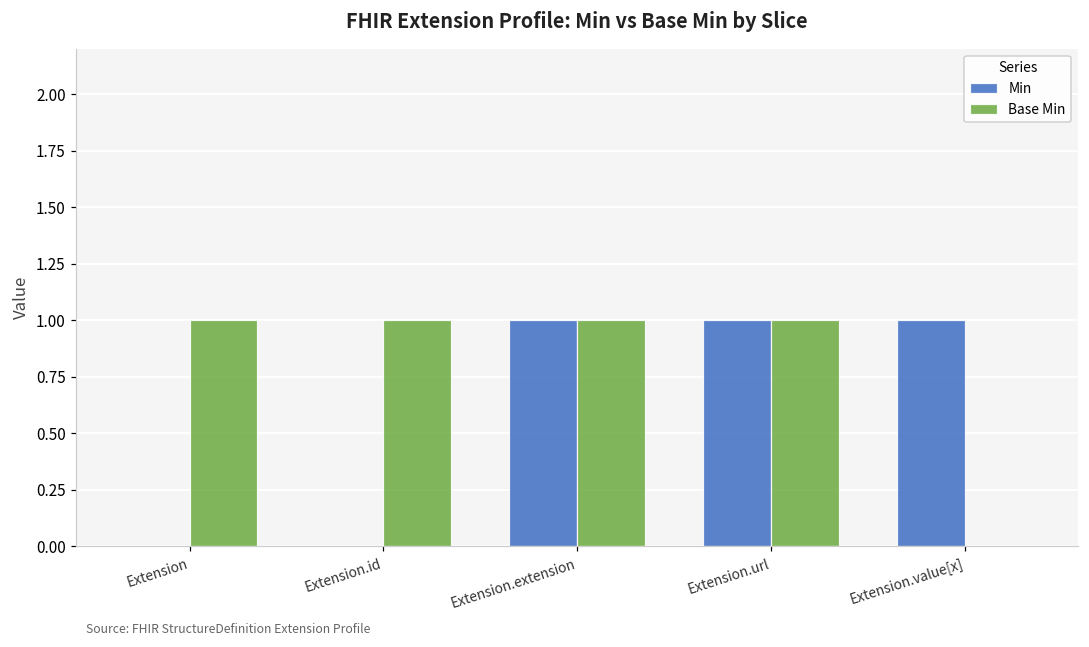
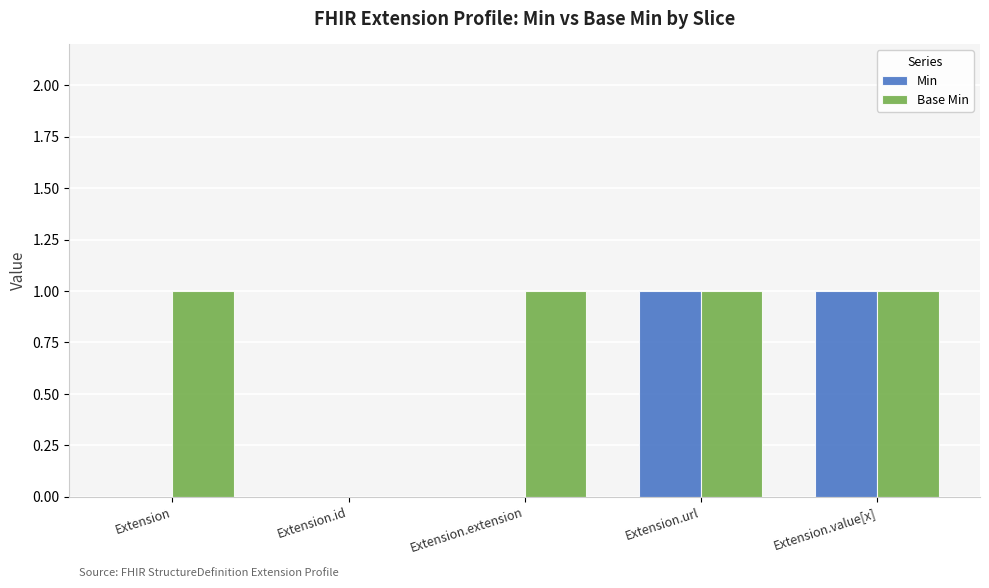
  {
    "Min": {
      "Extension": 0,
      "Extension.id": 0,
-     "Extension.extension": 1,
+     "Extension.extension": 0,
      "Extension.url": 1,
      "Extension.value[x]": 1
    },
    "Base Min": {
      "Extension": 1,
-     "Extension.id": 1,
+     "Extension.id": 0,
      "Extension.extension": 1,
      "Extension.url": 1,
-     "Extension.value[x]": 0
+     "Extension.value[x]": 1
    }
  }
